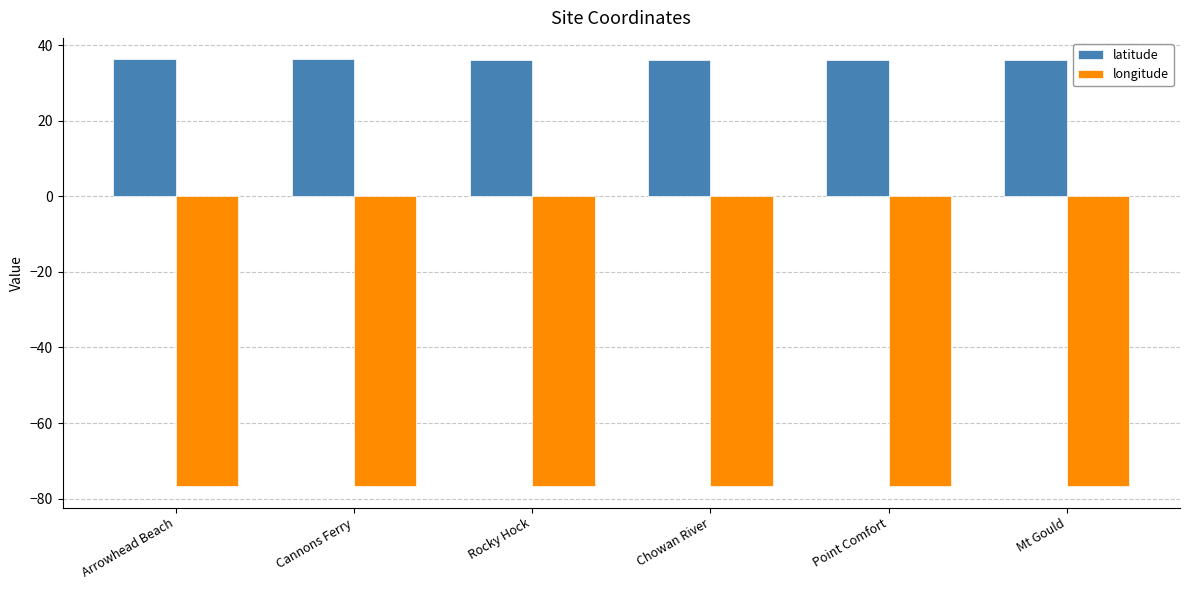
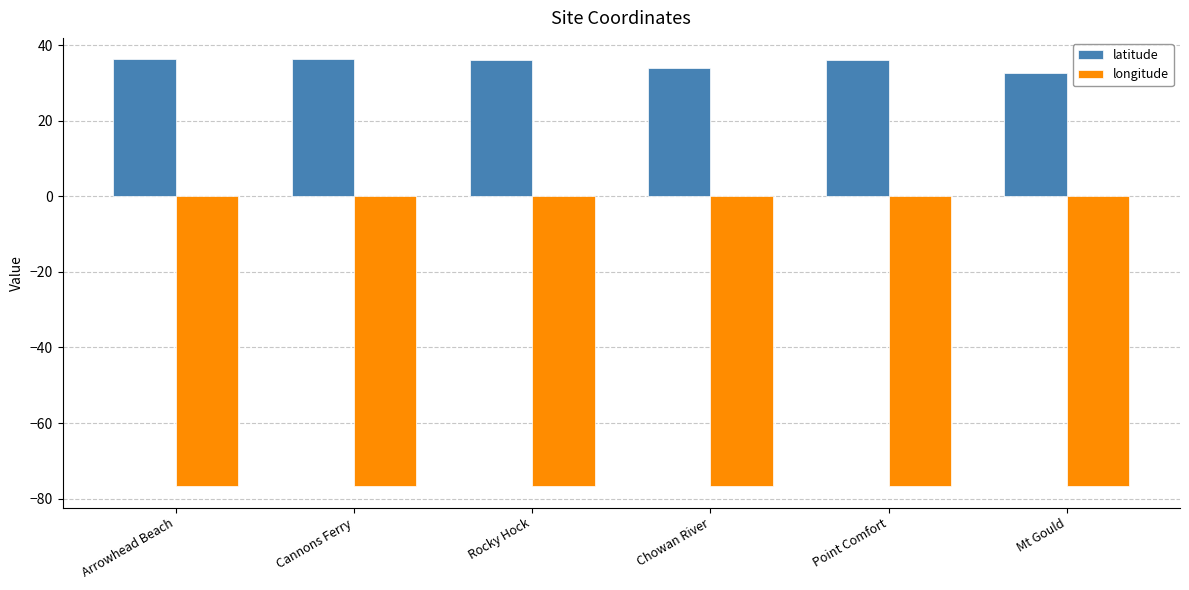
  {
    "latitude": {
      "Arrowhead Beach": 36,
      "Cannons Ferry": 36,
      "Rocky Hock": 36,
-     "Chowan River": 36,
+     "Chowan River": 34,
      "Point Comfort": 36,
-     "Mt Gould": 36
+     "Mt Gould": 33
    },
    "longitude": {
      "Arrowhead Beach": -77,
      "Cannons Ferry": -77,
      "Rocky Hock": -77,
      "Chowan River": -77,
      "Point Comfort": -77,
      "Mt Gould": -77
    }
  }
